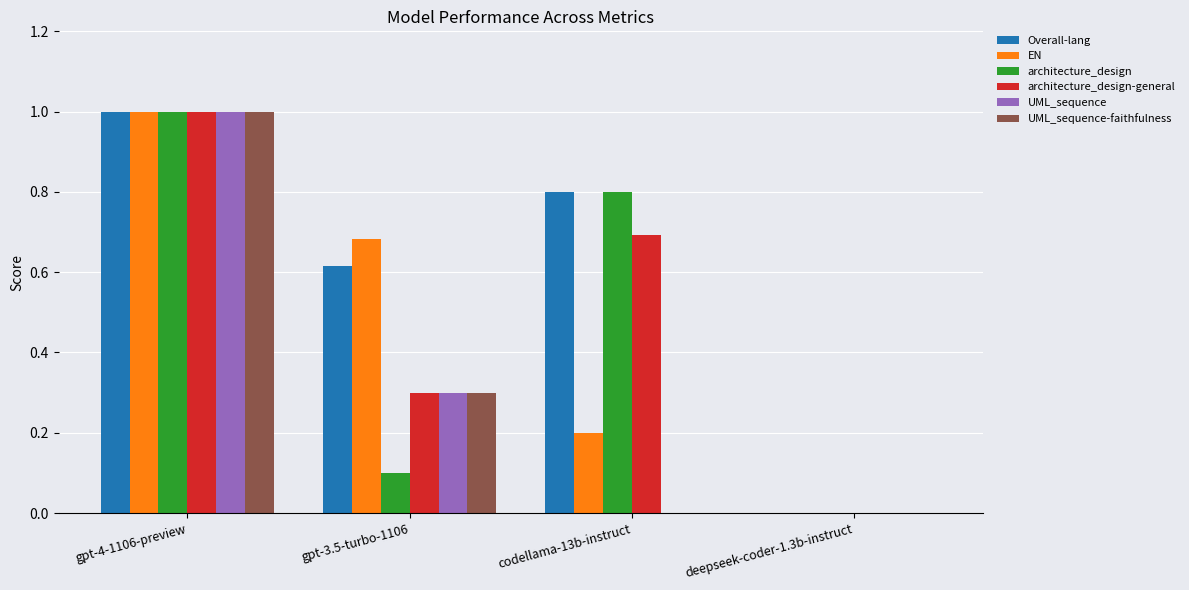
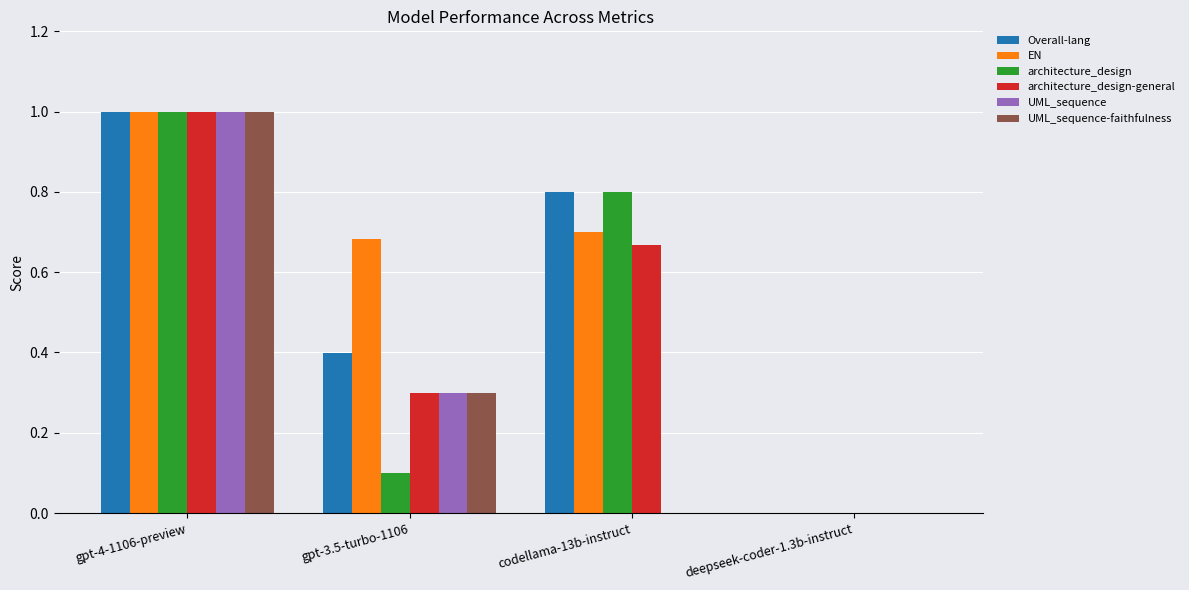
  {
    "Overall-lang": {
      "gpt-4-1106-preview": 1.00,
-     "gpt-3.5-turbo-1106": 0.62,
+     "gpt-3.5-turbo-1106": 0.40,
      "codellama-13b-instruct": 0.80,
      "deepseek-coder-1.3b-instruct": 0.00
    },
    "EN": {
      "gpt-4-1106-preview": 1.0,
      "gpt-3.5-turbo-1106": 0.68,
-     "codellama-13b-instruct": 0.2,
+     "codellama-13b-instruct": 0.7,
      "deepseek-coder-1.3b-instruct": 0.0
    },
    "architecture_design": {
      "gpt-4-1106-preview": 1.00,
      "gpt-3.5-turbo-1106": 0.10,
      "codellama-13b-instruct": 0.80,
      "deepseek-coder-1.3b-instruct": 0.00
    },
    "architecture_design-general": {
      "gpt-4-1106-preview": 1.00,
      "gpt-3.5-turbo-1106": 0.30,
-     "codellama-13b-instruct": 0.69,
+     "codellama-13b-instruct": 0.67,
      "deepseek-coder-1.3b-instruct": 0.00
    },
    "UML_sequence": {
      "gpt-4-1106-preview": 1.00,
      "gpt-3.5-turbo-1106": 0.30,
      "codellama-13b-instruct": 0.00,
      "deepseek-coder-1.3b-instruct": 0.00
    },
    "UML_sequence-faithfulness": {
      "gpt-4-1106-preview": 1.00,
      "gpt-3.5-turbo-1106": 0.30,
      "codellama-13b-instruct": 0.00,
      "deepseek-coder-1.3b-instruct": 0.00
    }
  }
